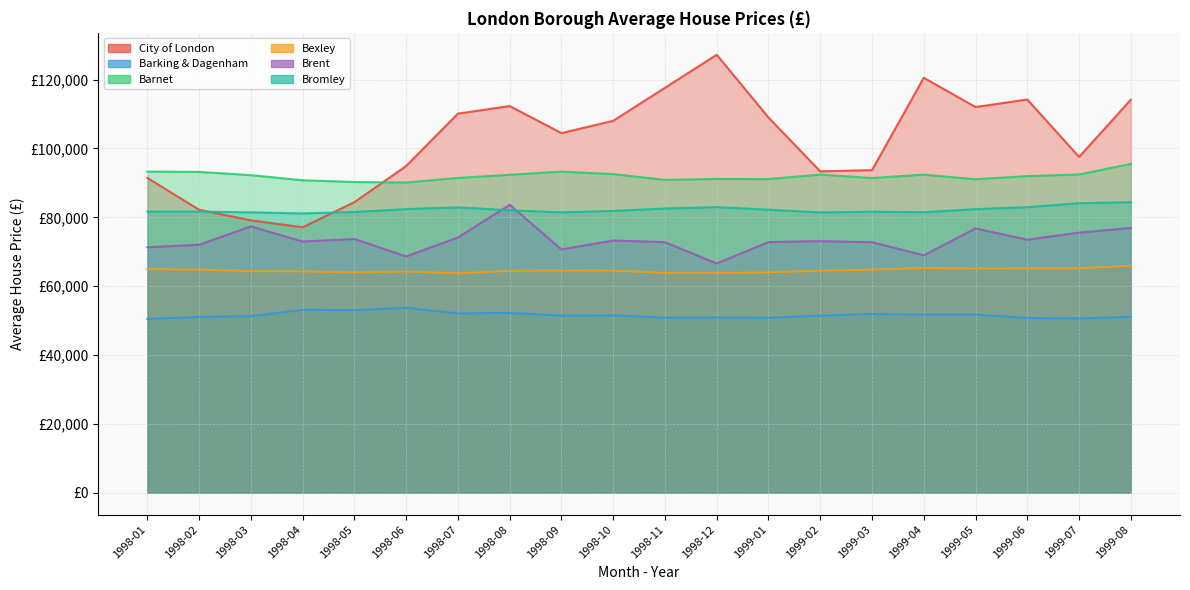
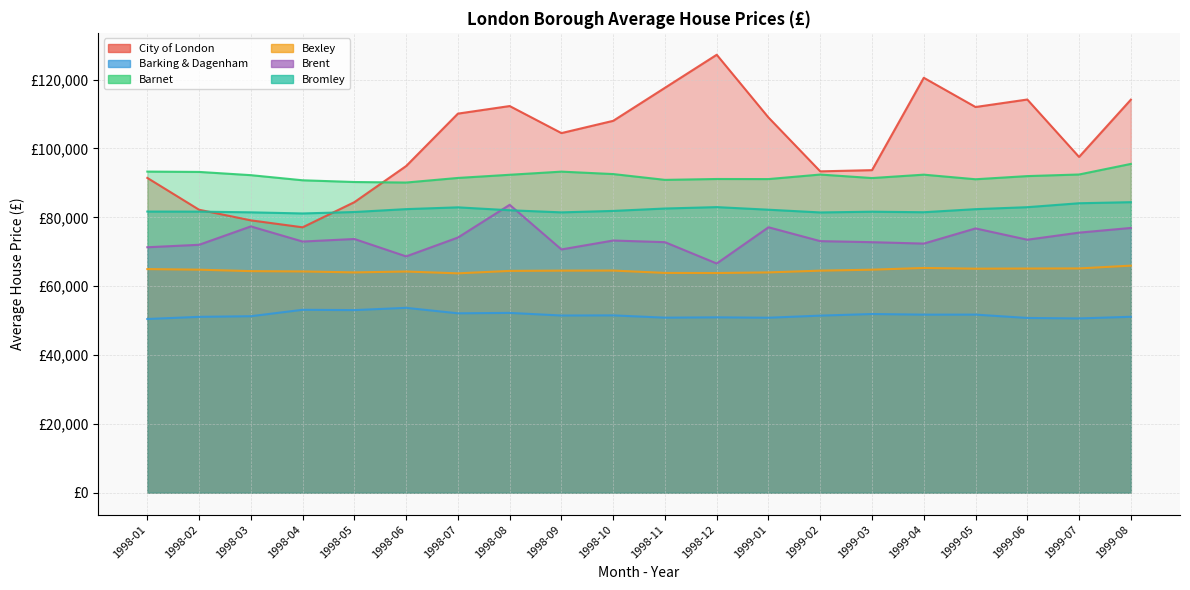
  {
    "Brent": {
      "1998-01": "£71,000",
      "1998-02": "£72,000",
      "1998-03": "£77,000",
      "1998-04": "£73,000",
      "1998-05": "£74,000",
      "1998-06": "£69,000",
      "1998-07": "£74,000",
      "1998-08": "£84,000",
      "1998-09": "£71,000",
      "1998-10": "£73,000",
      "1998-11": "£73,000",
      "1998-12": "£67,000",
-     "1999-01": "£73,000",
+     "1999-01": "£77,000",
      "1999-02": "£73,000",
      "1999-03": "£73,000",
-     "1999-04": "£69,000",
+     "1999-04": "£72,000",
      "1999-05": "£77,000",
      "1999-06": "£73,000",
      "1999-07": "£76,000",
      "1999-08": "£77,000"
    }
  }
